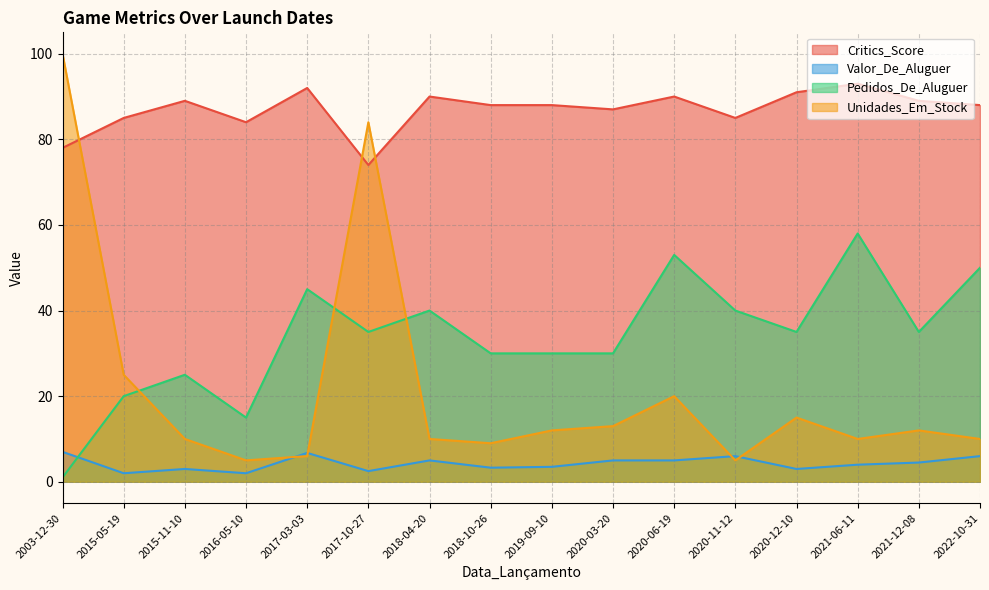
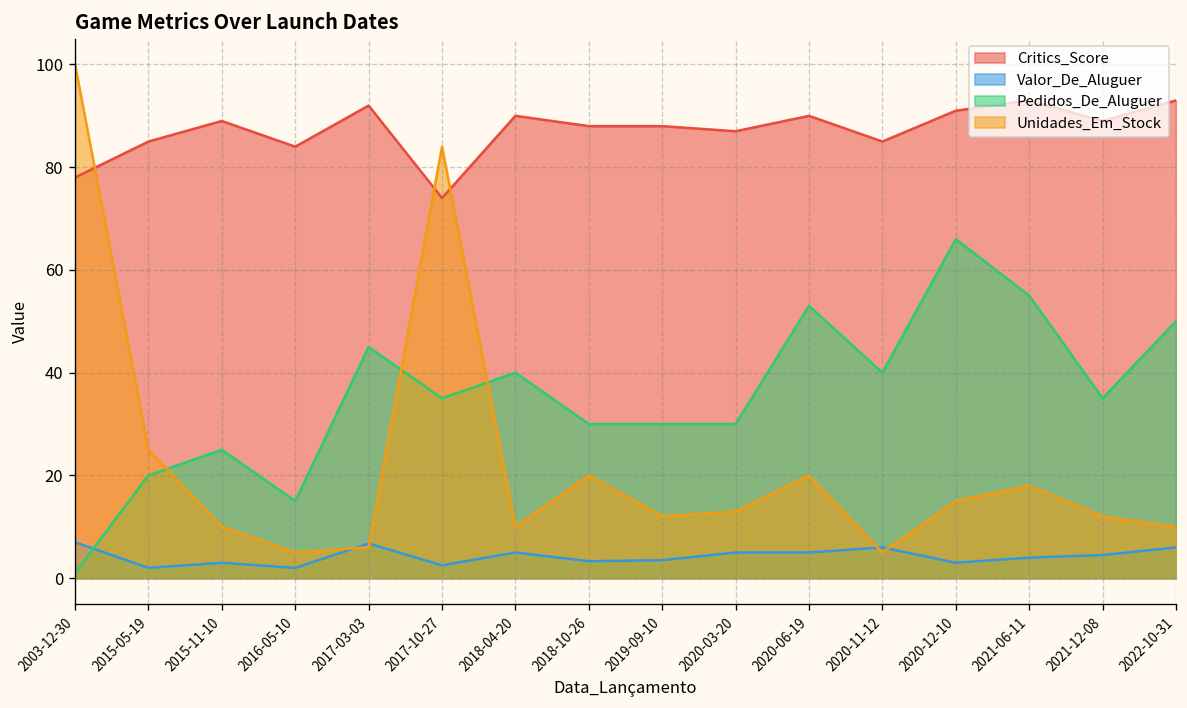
  {
    "Critics_Score": {
      "2003-12-30": 78,
      "2015-05-19": 85,
      "2015-11-10": 89,
      "2016-05-10": 84,
      "2017-03-03": 92,
      "2017-10-27": 74,
      "2018-04-20": 90,
      "2018-10-26": 88,
      "2019-09-10": 88,
      "2020-03-20": 87,
      "2020-06-19": 90,
      "2020-11-12": 85,
      "2020-12-10": 91,
-     "2022-10-31": 88
+     "2022-10-31": 93
    },
    "Valor_De_Aluguer": {
      "2003-12-30": 7,
      "2015-05-19": 2,
      "2015-11-10": 3,
      "2016-05-10": 2,
      "2017-03-03": 7,
      "2017-10-27": 2,
      "2018-04-20": 5,
      "2018-10-26": 3,
      "2019-09-10": 3,
      "2020-03-20": 5,
      "2020-06-19": 5,
      "2020-11-12": 6,
      "2020-12-10": 3,
      "2021-06-11": 4,
      "2021-12-08": 4,
      "2022-10-31": 6
    },
    "Pedidos_De_Aluguer": {
      "2003-12-30": 1,
      "2015-05-19": 20,
      "2015-11-10": 25,
      "2016-05-10": 15,
      "2017-03-03": 45,
      "2017-10-27": 35,
      "2018-04-20": 40,
      "2018-10-26": 30,
      "2019-09-10": 30,
      "2020-03-20": 30,
      "2020-06-19": 53,
      "2020-11-12": 40,
-     "2020-12-10": 35,
-     "2021-06-11": 58,
+     "2020-12-10": 66,
+     "2021-06-11": 55,
      "2021-12-08": 35,
      "2022-10-31": 50
    },
    "Unidades_Em_Stock": {
      "2003-12-30": 100,
      "2015-05-19": 25,
      "2015-11-10": 10,
      "2016-05-10": 5,
      "2017-03-03": 6,
      "2017-10-27": 84,
      "2018-04-20": 10,
-     "2018-10-26": 9,
+     "2018-10-26": 20,
      "2019-09-10": 12,
      "2020-03-20": 13,
      "2020-06-19": 20,
      "2020-11-12": 5,
      "2020-12-10": 15,
-     "2021-06-11": 10,
+     "2021-06-11": 18,
      "2021-12-08": 12,
      "2022-10-31": 10
    }
  }
